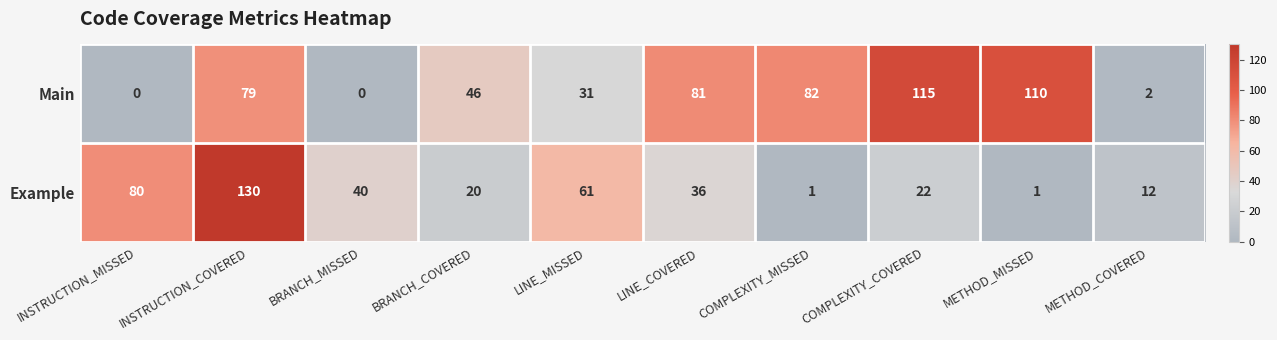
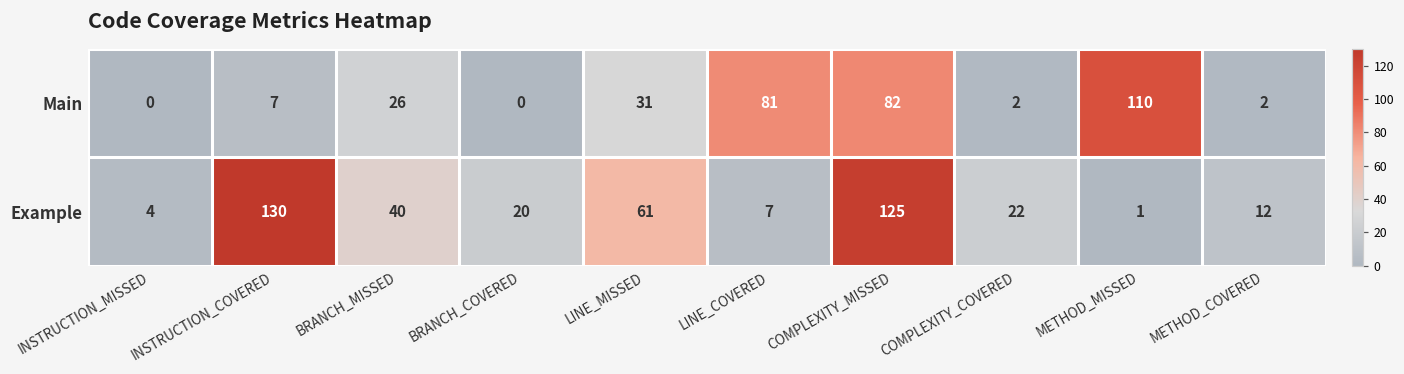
  {
    "Main": {
      "INSTRUCTION_MISSED": 0,
-     "INSTRUCTION_COVERED": 79,
-     "BRANCH_MISSED": 0,
-     "BRANCH_COVERED": 46,
+     "INSTRUCTION_COVERED": 7,
+     "BRANCH_MISSED": 26,
+     "BRANCH_COVERED": 0,
      "LINE_MISSED": 31,
      "LINE_COVERED": 81,
      "COMPLEXITY_MISSED": 82,
-     "COMPLEXITY_COVERED": 115,
+     "COMPLEXITY_COVERED": 2,
      "METHOD_MISSED": 110,
      "METHOD_COVERED": 2
    },
    "Example": {
-     "INSTRUCTION_MISSED": 80,
+     "INSTRUCTION_MISSED": 4,
      "INSTRUCTION_COVERED": 130,
      "BRANCH_MISSED": 40,
      "BRANCH_COVERED": 20,
      "LINE_MISSED": 61,
-     "LINE_COVERED": 36,
-     "COMPLEXITY_MISSED": 1,
+     "LINE_COVERED": 7,
+     "COMPLEXITY_MISSED": 125,
      "COMPLEXITY_COVERED": 22,
      "METHOD_MISSED": 1,
      "METHOD_COVERED": 12
    }
  }
